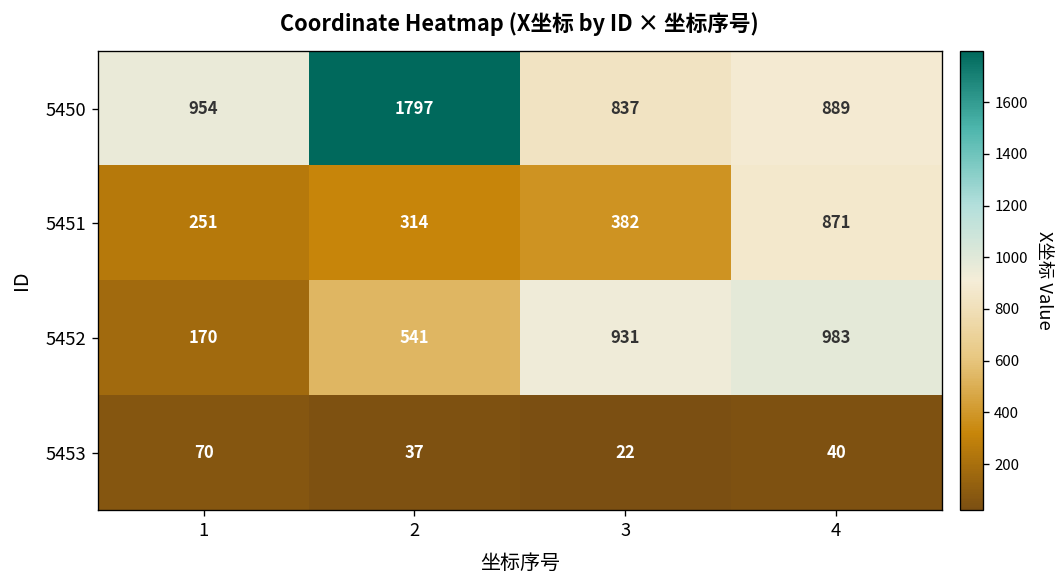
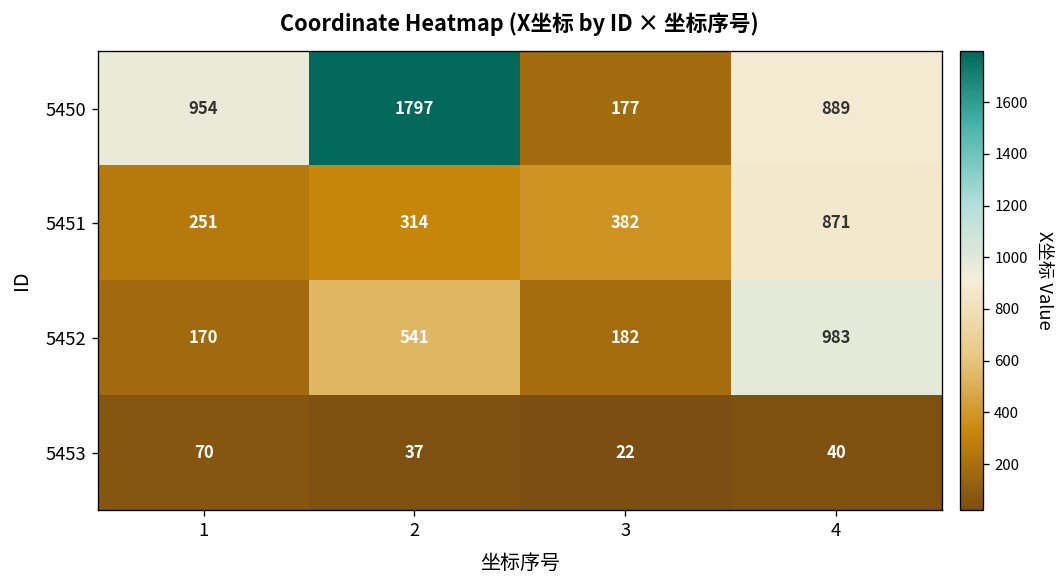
  {
    "5450": {
      "1": 954,
      "2": 1797,
-     "3": 837,
+     "3": 177,
      "4": 889
    },
    "5451": {
      "1": 251,
      "2": 314,
      "3": 382,
      "4": 871
    },
    "5452": {
      "1": 170,
      "2": 541,
-     "3": 931,
+     "3": 182,
      "4": 983
    },
    "5453": {
      "1": 70,
      "2": 37,
      "3": 22,
      "4": 40
    }
  }
